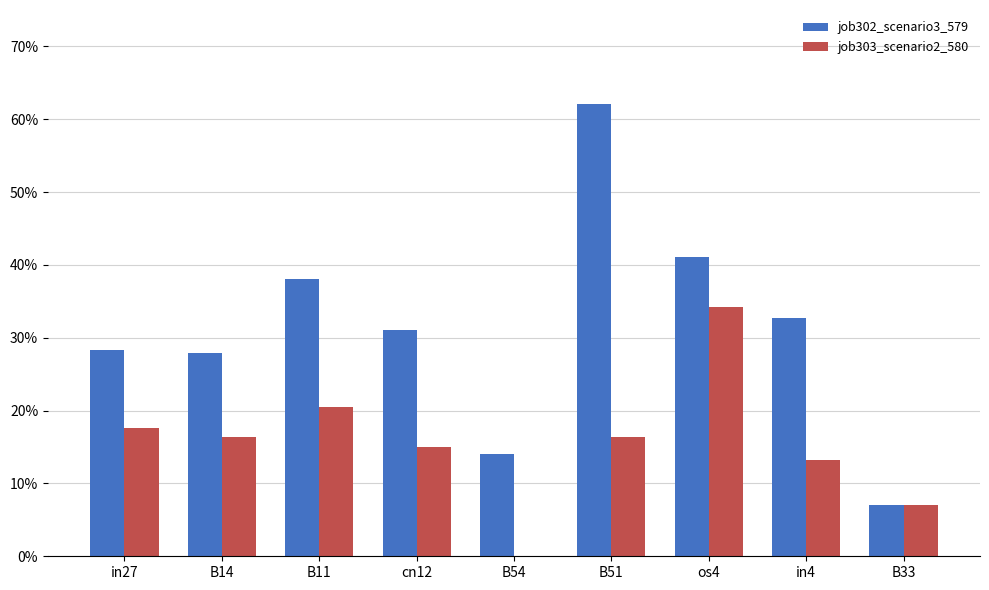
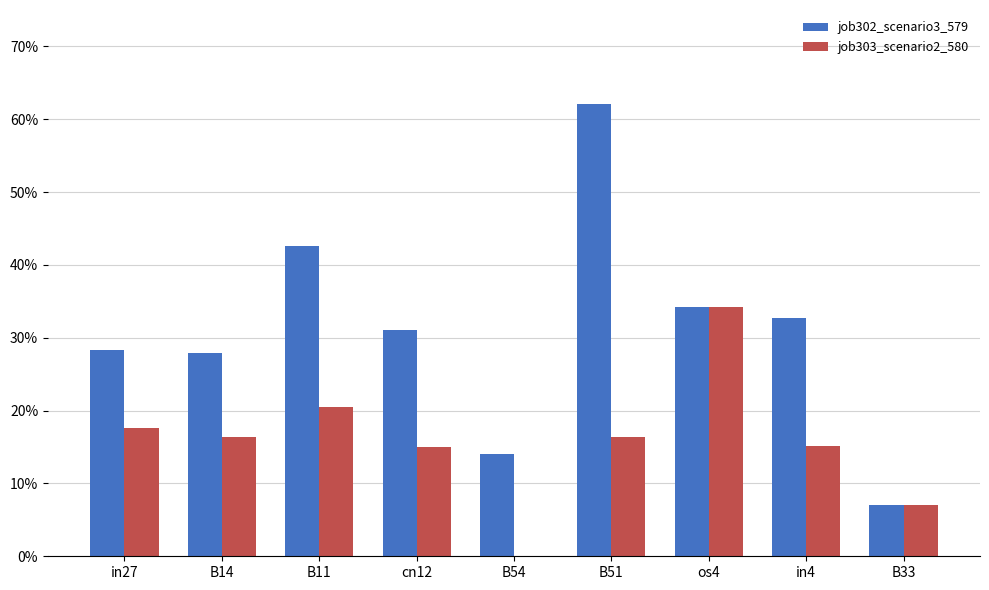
  {
    "job302_scenario3_579": {
      "in27": "28%",
      "B14": "28%",
-     "B11": "38%",
+     "B11": "43%",
      "cn12": "31%",
      "B54": "14%",
      "B51": "62%",
-     "os4": "41%",
+     "os4": "34%",
      "in4": "33%",
      "B33": "7%"
    },
    "job303_scenario2_580": {
      "in27": "18%",
      "B14": "16%",
      "B11": "21%",
      "cn12": "15%",
      "B54": "0%",
      "B51": "16%",
      "os4": "34%",
-     "in4": "13%",
+     "in4": "15%",
      "B33": "7%"
    }
  }
